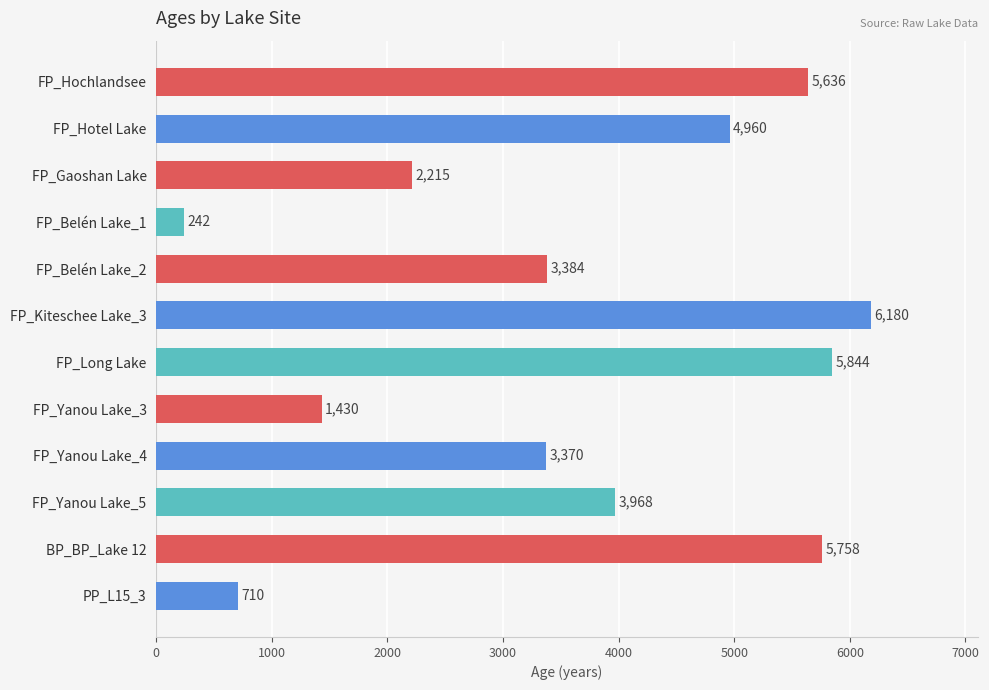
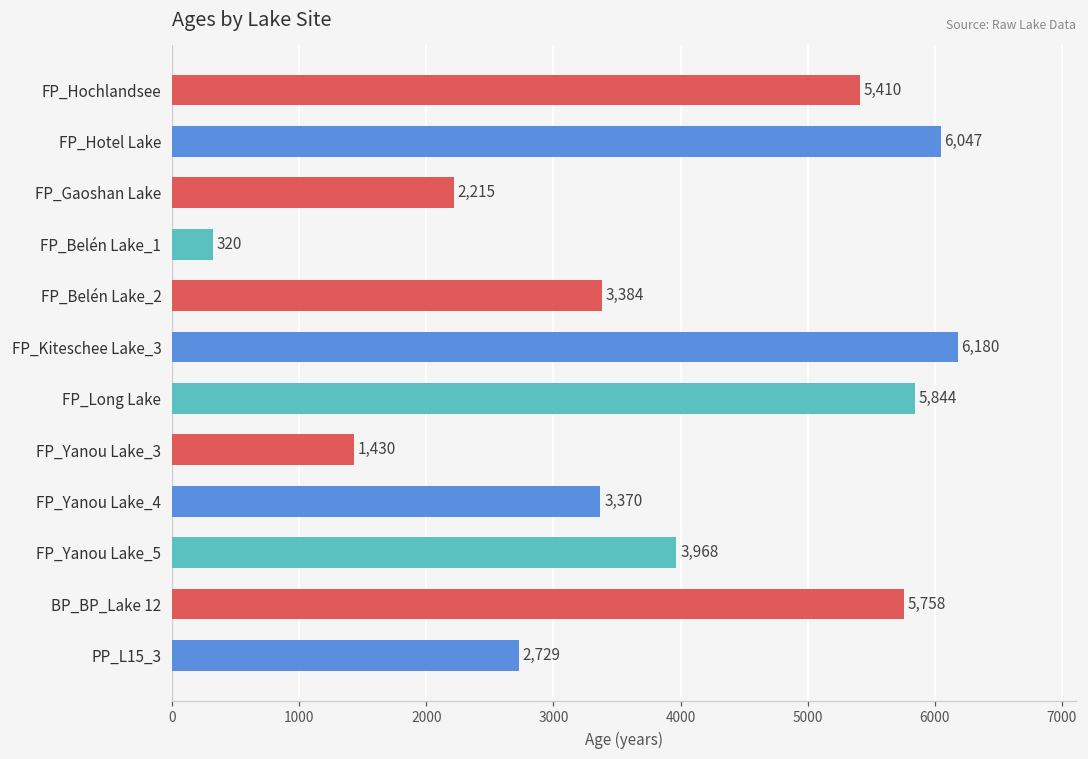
  {
-   "FP_Hochlandsee": "5,636",
-   "FP_Hotel Lake": "4,960",
+   "FP_Hochlandsee": "5,410",
+   "FP_Hotel Lake": "6,047",
    "FP_Gaoshan Lake": "2,215",
-   "FP_Belén Lake_1": "242",
+   "FP_Belén Lake_1": "320",
    "FP_Belén Lake_2": "3,384",
    "FP_Kiteschee Lake_3": "6,180",
    "FP_Long Lake": "5,844",
    "FP_Yanou Lake_3": "1,430",
    "FP_Yanou Lake_4": "3,370",
    "FP_Yanou Lake_5": "3,968",
    "BP_BP_Lake 12": "5,758",
-   "PP_L15_3": "710"
+   "PP_L15_3": "2,729"
  }
